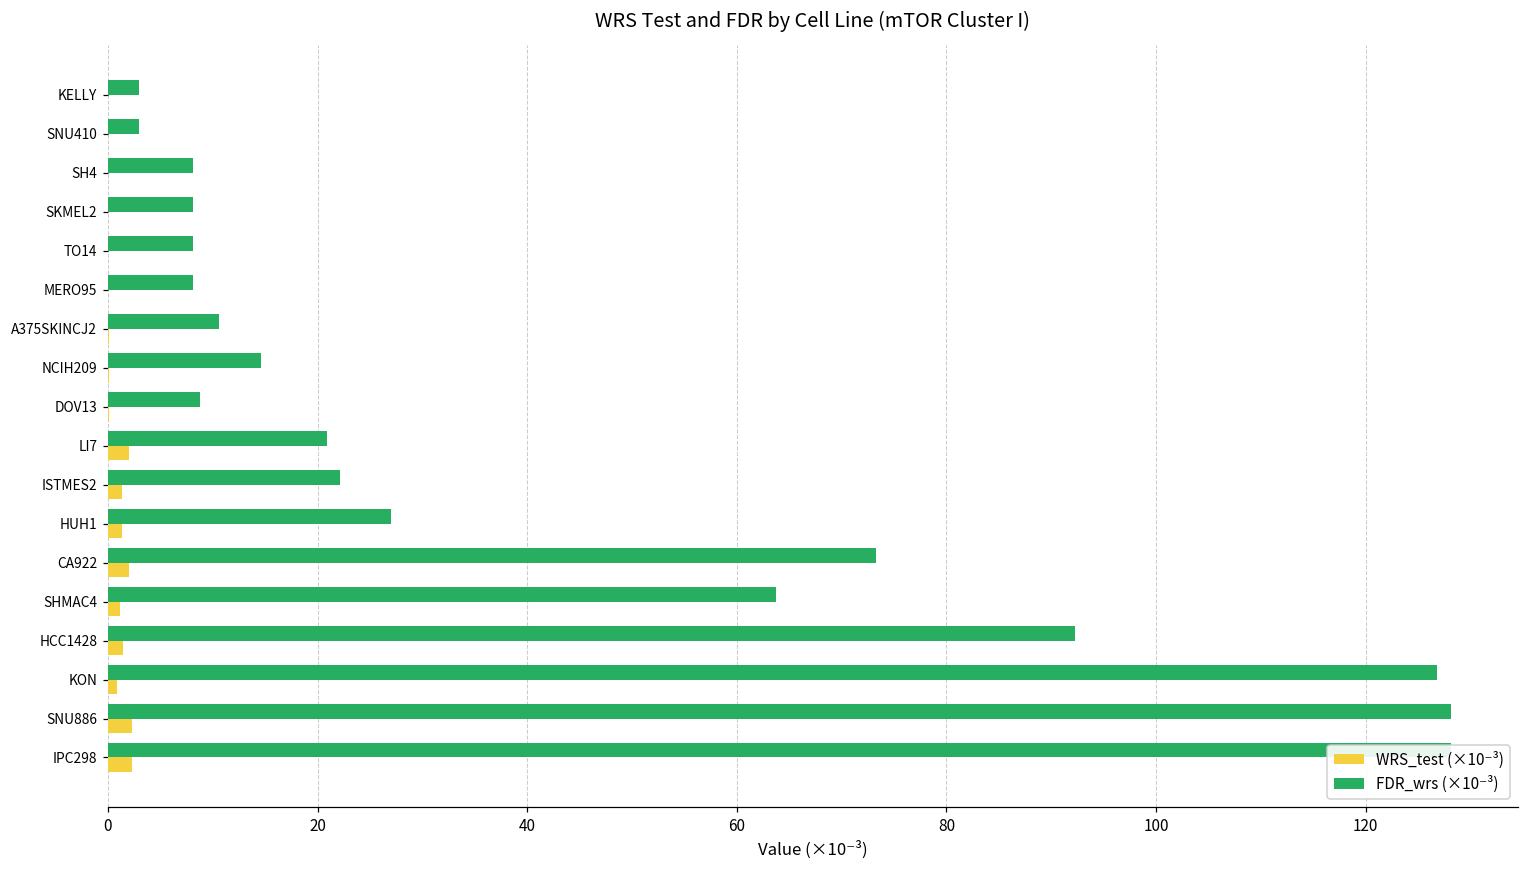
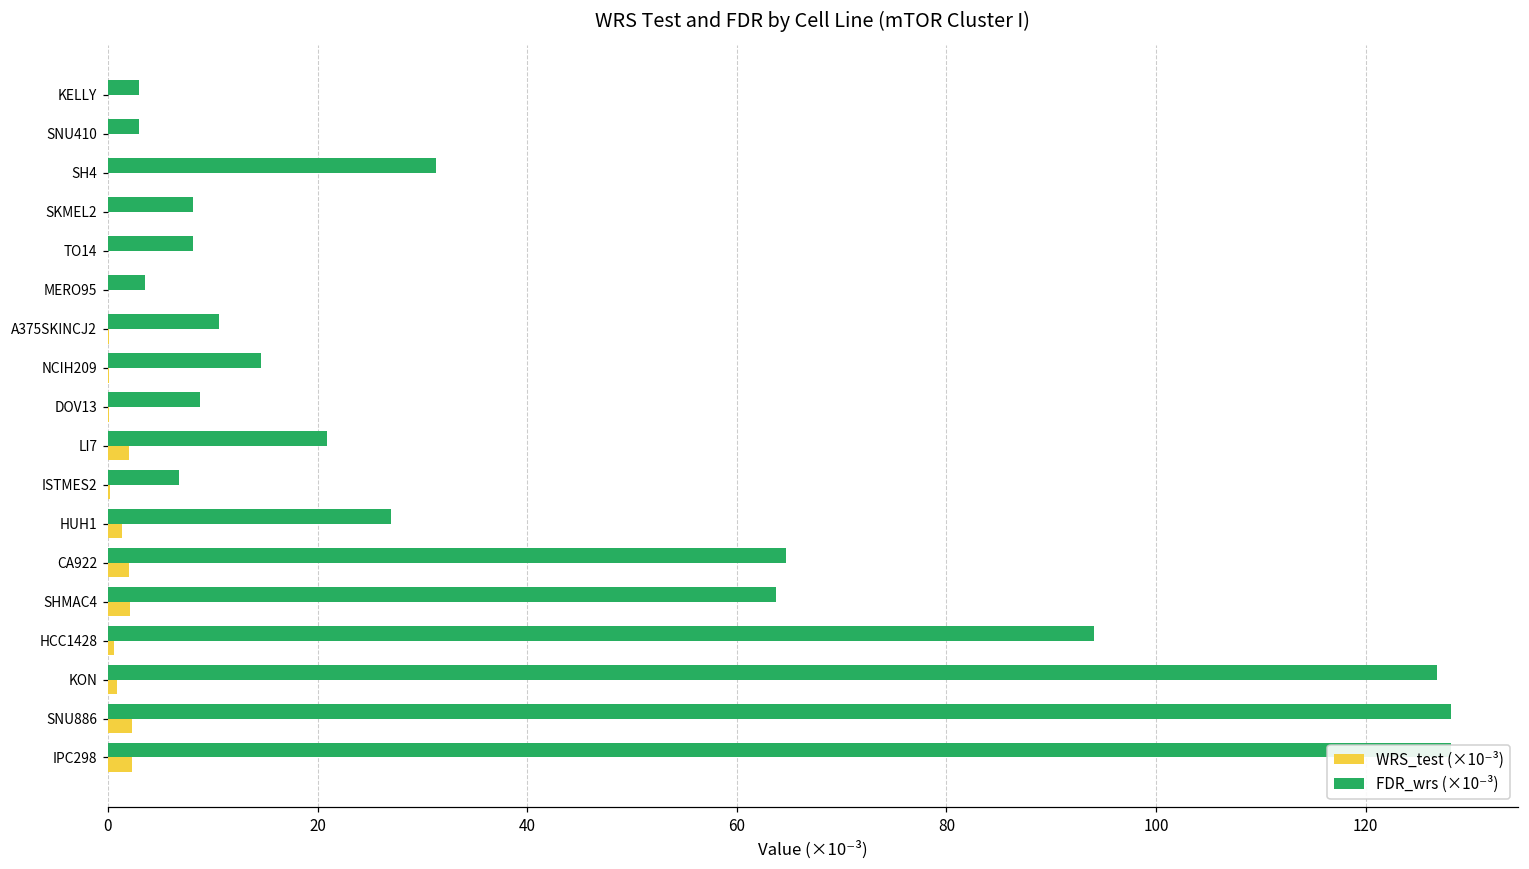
  {
    "WRS_test (×10⁻³)": {
      "LI7": 2,
-     "ISTMES2": 1,
+     "ISTMES2": 0,
      "HUH1": 1,
      "CA922": 2,
-     "SHMAC4": 1,
-     "HCC1428": 1.5,
+     "SHMAC4": 2,
+     "HCC1428": 0.6,
      "KON": 1,
      "SNU886": 2,
      "IPC298": 2
    },
    "FDR_wrs (×10⁻³)": {
      "KELLY": 3,
      "SNU410": 3,
-     "SH4": 8,
+     "SH4": 31,
      "SKMEL2": 8,
      "TO14": 8,
-     "MERO95": 8,
+     "MERO95": 4,
      "A375SKINCJ2": 11,
      "NCIH209": 15,
      "DOV13": 9,
      "LI7": 21,
-     "ISTMES2": 22,
+     "ISTMES2": 7,
      "HUH1": 27,
-     "CA922": 73,
+     "CA922": 65,
      "SHMAC4": 64,
-     "HCC1428": 92,
+     "HCC1428": 94,
      "KON": 127,
      "SNU886": 128
    }
  }
